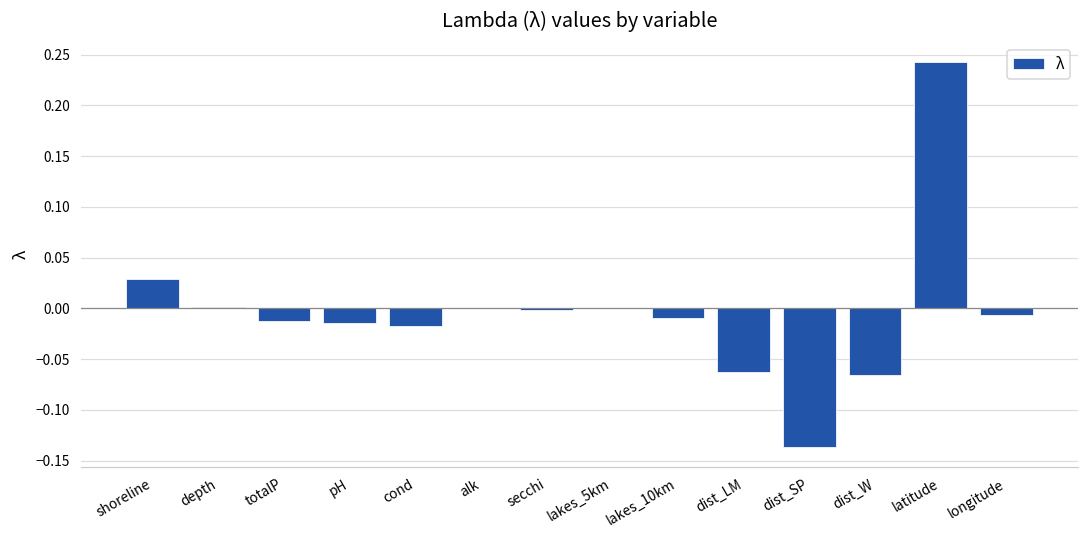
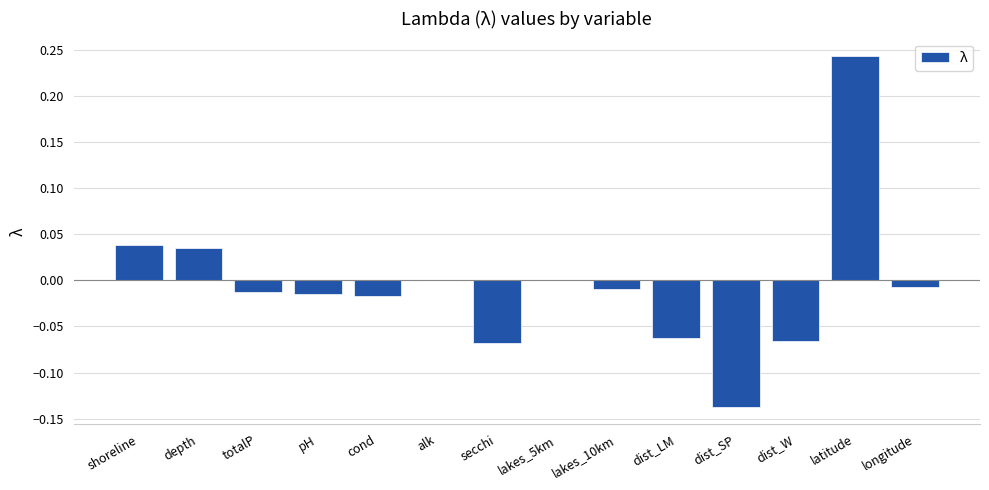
  {
-   "shoreline": 0.03,
-   "depth": 0.00,
+   "shoreline": 0.04,
+   "depth": 0.03,
    "totalP": -0.01,
    "pH": -0.01,
    "cond": -0.02,
-   "secchi": 0.00,
+   "secchi": -0.07,
    "lakes_10km": -0.01,
    "dist_LM": -0.06,
    "dist_SP": -0.14,
    "dist_W": -0.07,
    "latitude": 0.24,
    "longitude": -0.01
  }
